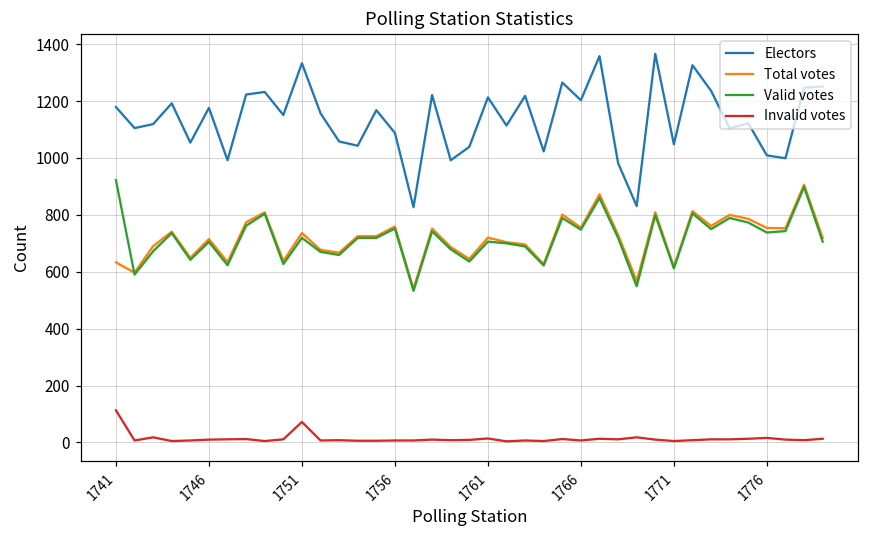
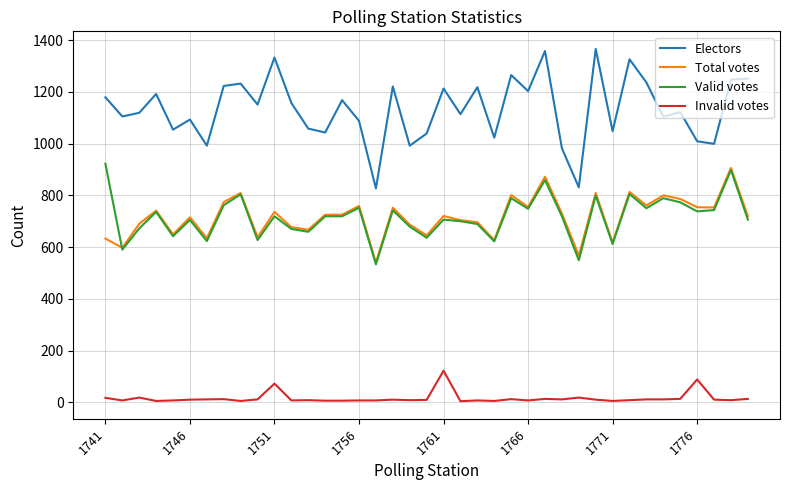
  {
    "Electors": {
      "1741": 1180,
-     "1746": 1180,
+     "1746": 1090,
      "1751": 1330,
      "1756": 1090,
      "1761": 1210,
      "1766": 1200,
      "1771": 1050,
      "1776": 1010
    },
    "Total votes": {
      "1741": 630,
      "1746": 720,
      "1751": 740,
      "1761": 720,
      "1776": 750
    },
    "Valid votes": {
      "1741": 920,
      "1746": 710,
      "1751": 720,
      "1761": 710,
      "1776": 740
    },
    "Invalid votes": {
-     "1741": 110,
+     "1741": 20,
      "1746": 10,
      "1751": 70,
      "1756": 10,
-     "1761": 10,
+     "1761": 120,
      "1766": 10,
      "1771": 10,
-     "1776": 20
+     "1776": 90
    }
  }
